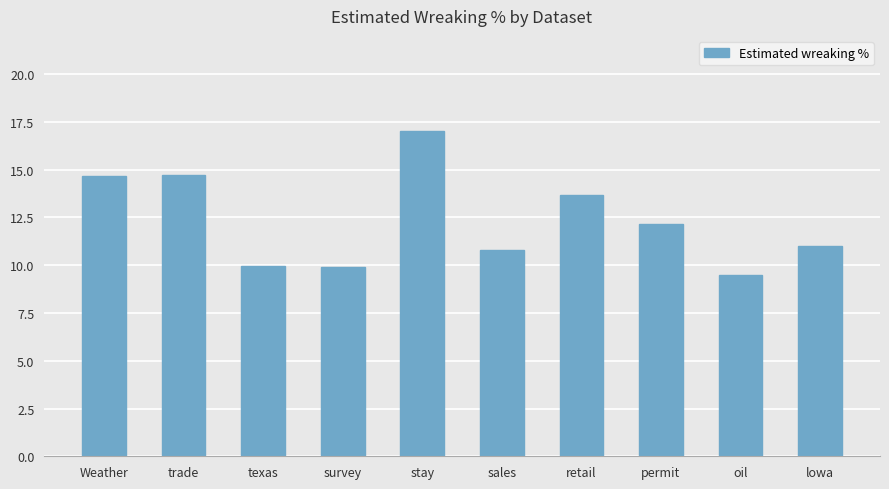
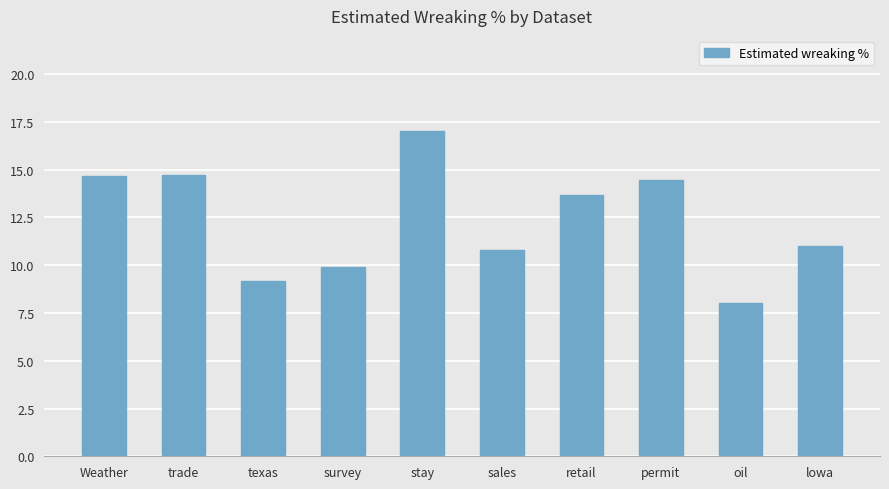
  {
    "Weather": 14.7,
    "trade": 14.7,
-   "texas": 9.9,
+   "texas": 9.2,
    "survey": 9.9,
    "stay": 17.0,
    "sales": 10.8,
    "retail": 13.7,
-   "permit": 12.2,
-   "oil": 9.5,
+   "permit": 14.4,
+   "oil": 8.0,
    "lowa": 11.0
  }
